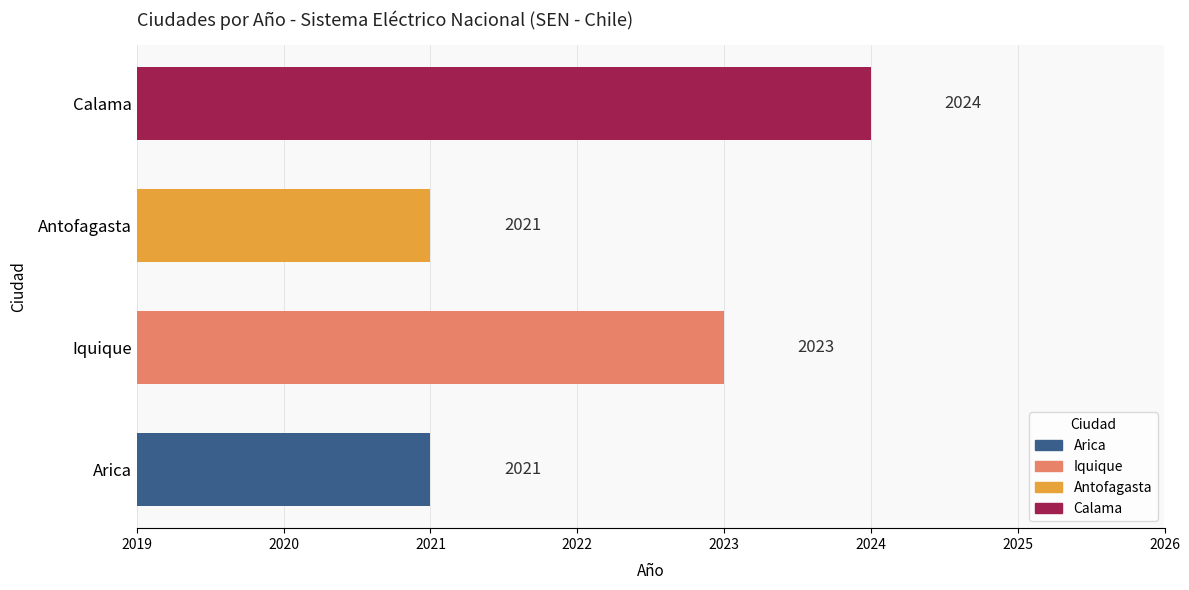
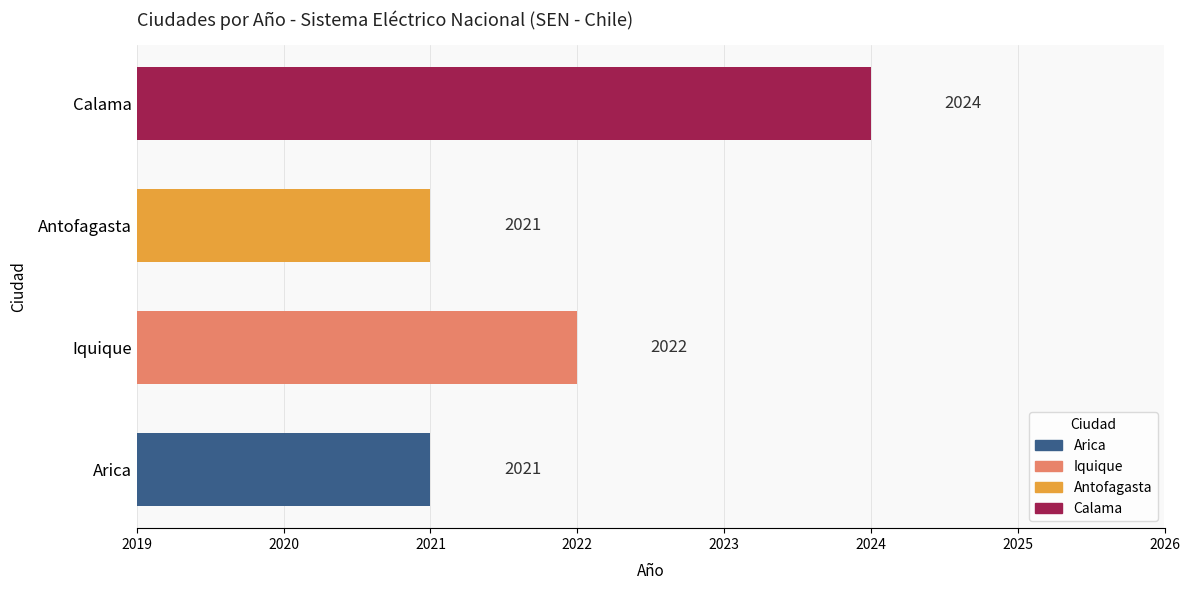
  {
-   "Iquique": 2023
+   "Iquique": 2022
  }
